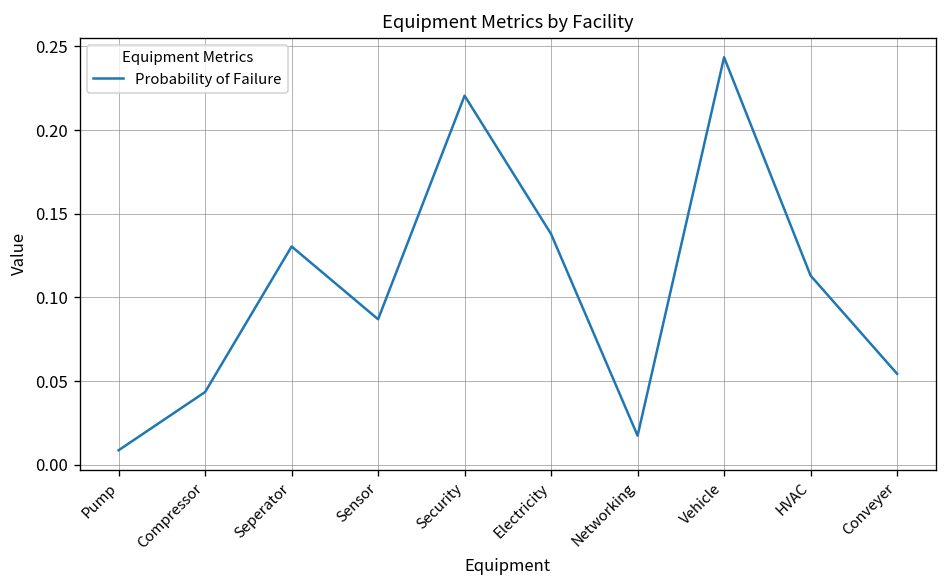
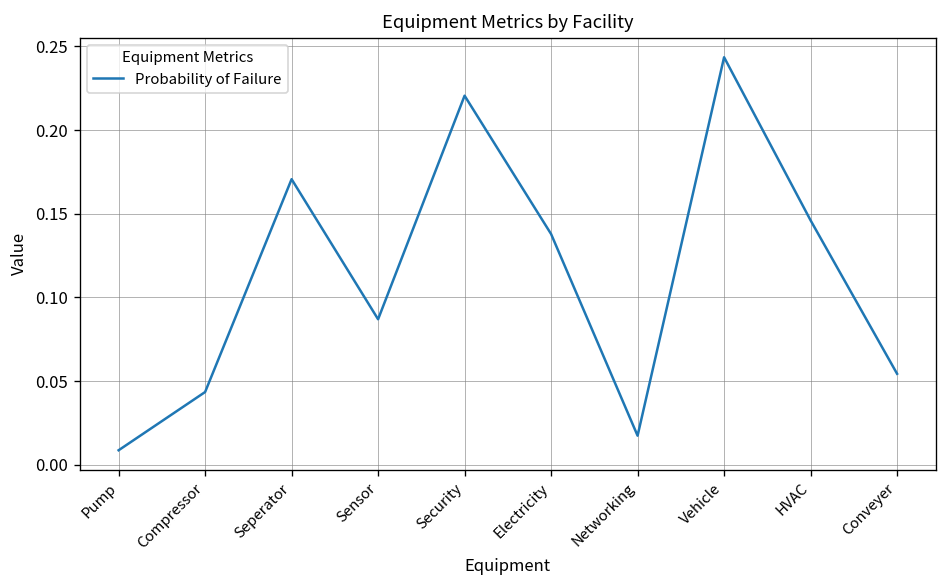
  {
    "Pump": 0.009,
    "Compressor": 0.043,
-   "Seperator": 0.130,
+   "Seperator": 0.171,
    "Sensor": 0.087,
    "Security": 0.221,
    "Electricity": 0.138,
    "Networking": 0.017,
    "Vehicle": 0.243,
-   "HVAC": 0.113,
+   "HVAC": 0.146,
    "Conveyer": 0.054
  }
